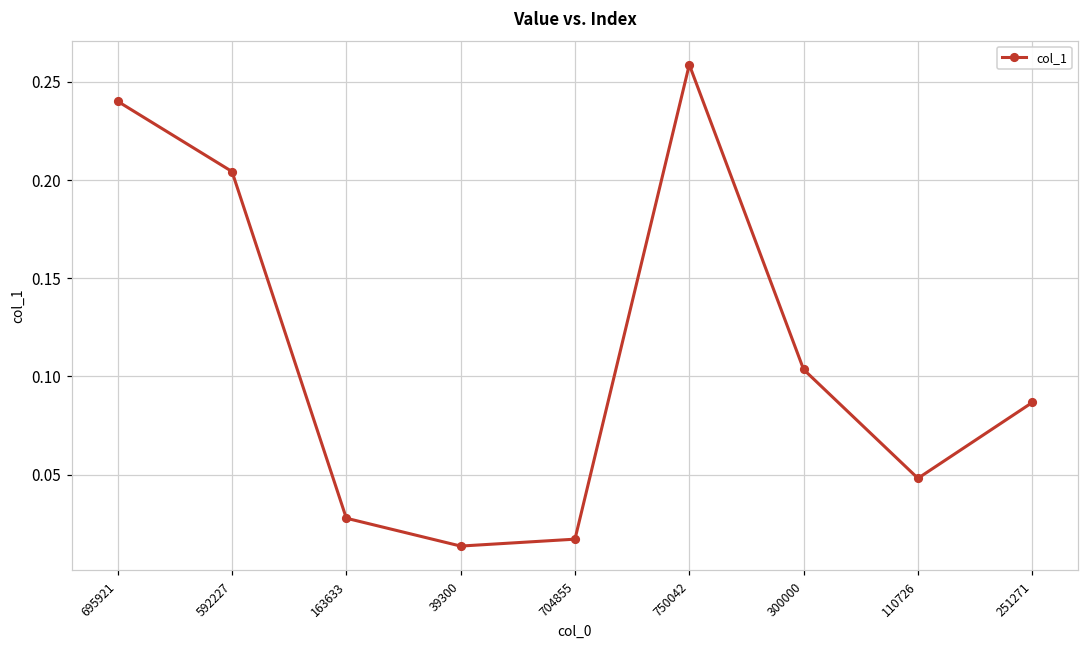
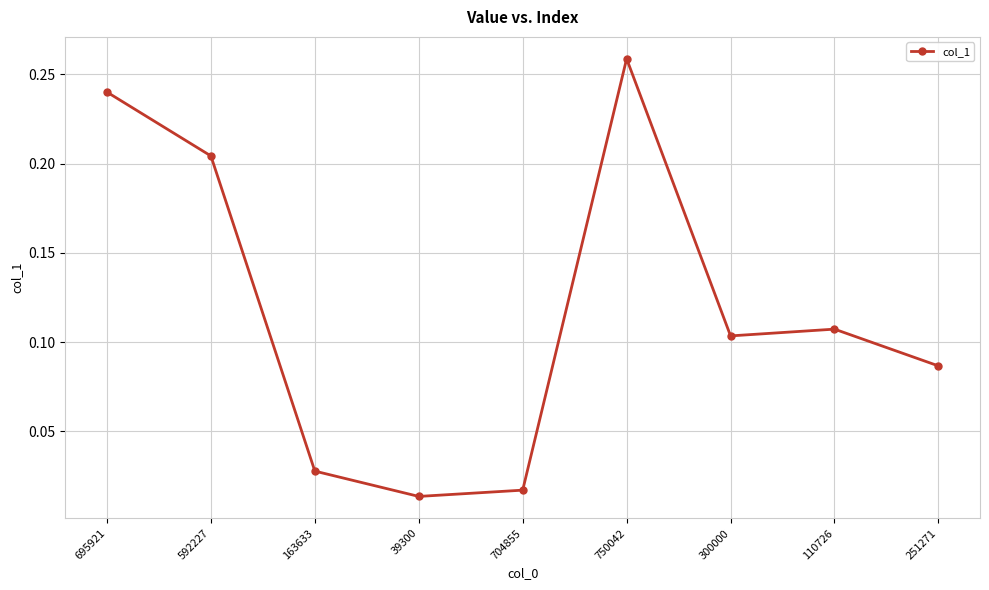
  {
    "695921": 0.240,
    "592227": 0.204,
    "163633": 0.028,
    "39300": 0.014,
    "704855": 0.017,
    "750042": 0.259,
    "300000": 0.104,
-   "110726": 0.048,
+   "110726": 0.107,
    "251271": 0.087
  }
